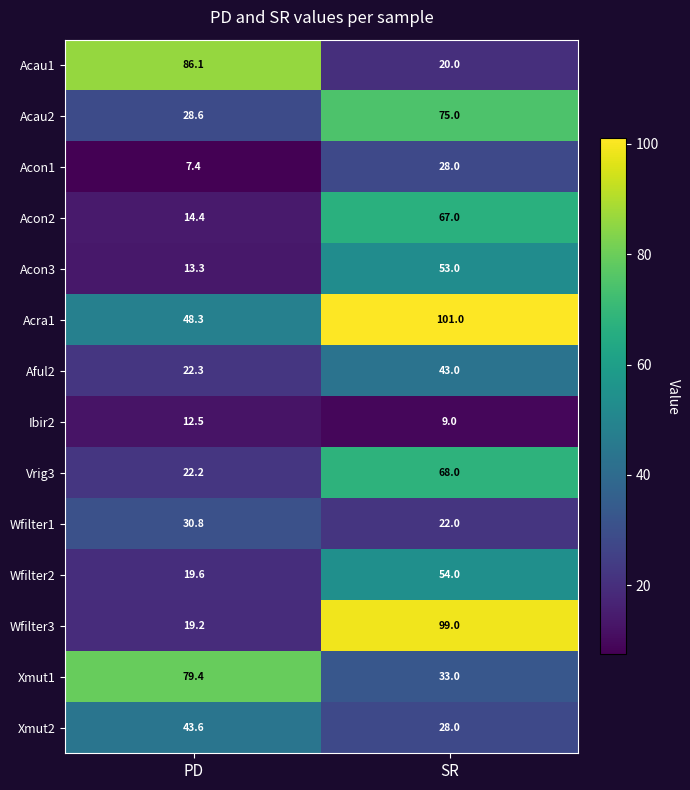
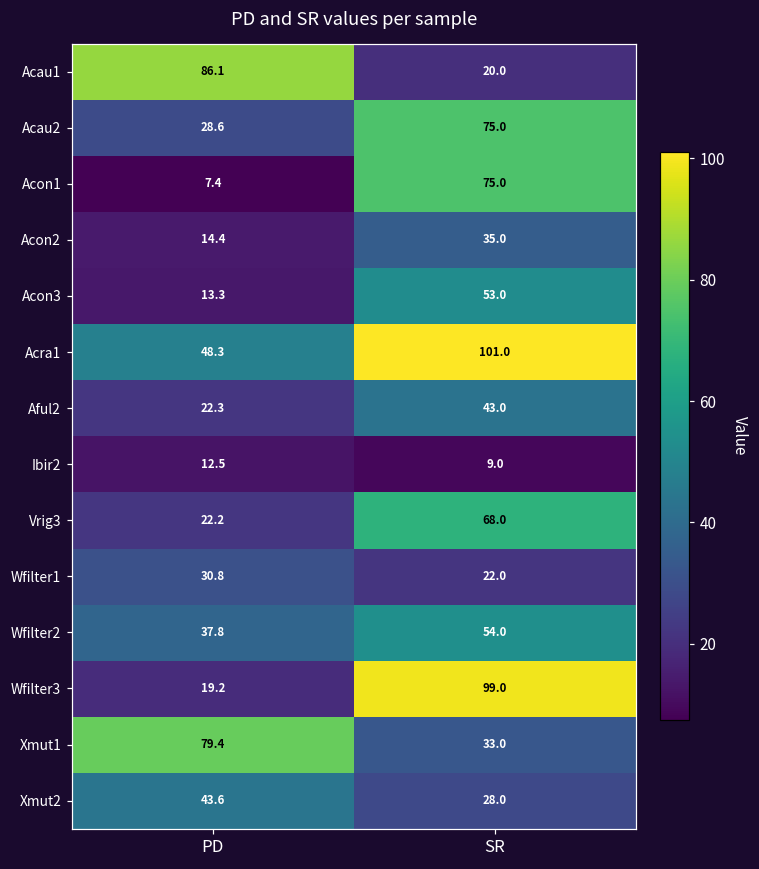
  {
    "Acau1": {
      "PD": 86.1,
      "SR": 20.0
    },
    "Acau2": {
      "PD": 28.6,
      "SR": 75.0
    },
    "Acon1": {
      "PD": 7.4,
-     "SR": 28.0
+     "SR": 75.0
    },
    "Acon2": {
      "PD": 14.4,
-     "SR": 67.0
+     "SR": 35.0
    },
    "Acon3": {
      "PD": 13.3,
      "SR": 53.0
    },
    "Acra1": {
      "PD": 48.3,
      "SR": 101.0
    },
    "Aful2": {
      "PD": 22.3,
      "SR": 43.0
    },
    "Ibir2": {
      "PD": 12.5,
      "SR": 9.0
    },
    "Vrig3": {
      "PD": 22.2,
      "SR": 68.0
    },
    "Wfilter1": {
      "PD": 30.8,
      "SR": 22.0
    },
    "Wfilter2": {
-     "PD": 19.6,
+     "PD": 37.8,
      "SR": 54.0
    },
    "Wfilter3": {
      "PD": 19.2,
      "SR": 99.0
    },
    "Xmut1": {
      "PD": 79.4,
      "SR": 33.0
    },
    "Xmut2": {
      "PD": 43.6,
      "SR": 28.0
    }
  }
